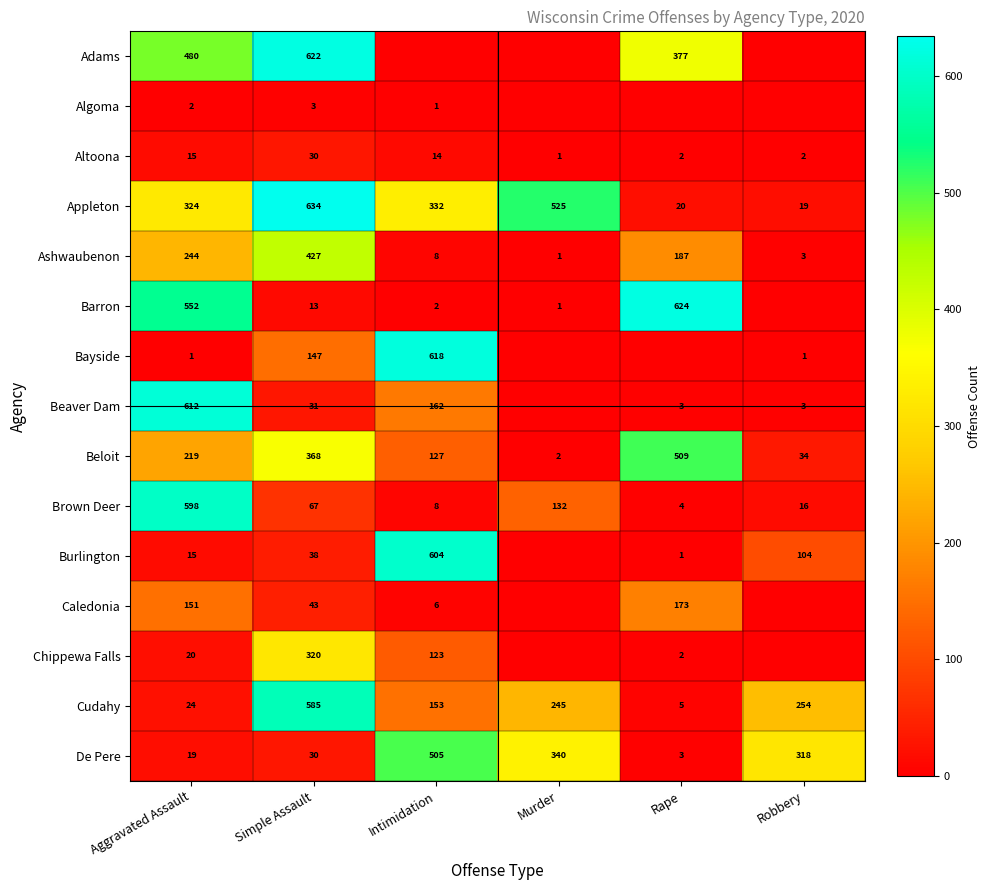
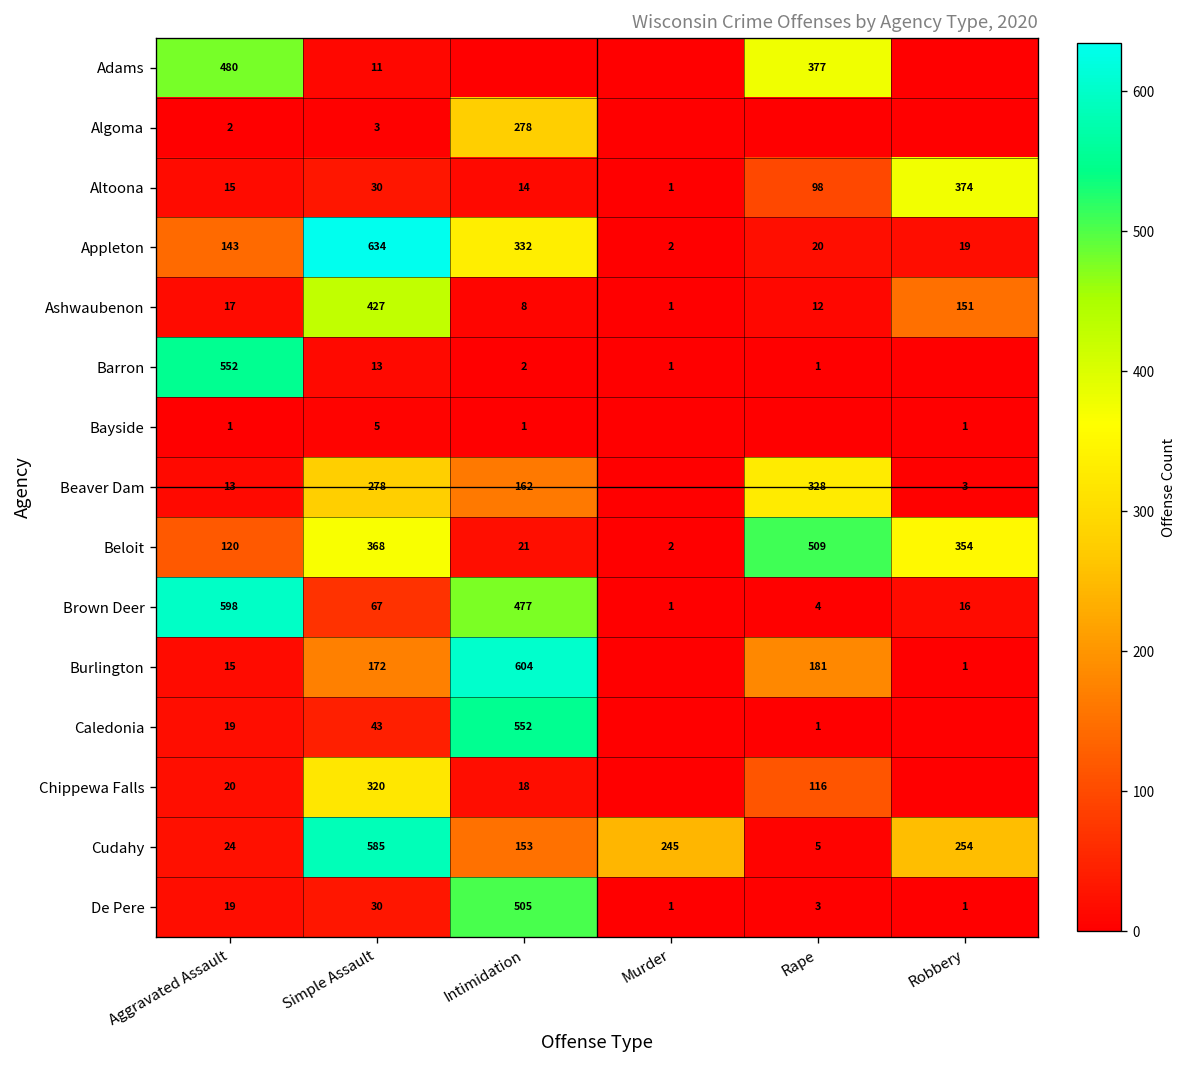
  {
    "Adams": {
      "Aggravated Assault": 480,
-     "Simple Assault": 622,
+     "Simple Assault": 11,
      "Rape": 377
    },
    "Algoma": {
      "Aggravated Assault": 2,
      "Simple Assault": 3,
-     "Intimidation": 1
+     "Intimidation": 278
    },
    "Altoona": {
      "Aggravated Assault": 15,
      "Simple Assault": 30,
      "Intimidation": 14,
      "Murder": 1,
-     "Rape": 2,
-     "Robbery": 2
+     "Rape": 98,
+     "Robbery": 374
    },
    "Appleton": {
-     "Aggravated Assault": 324,
+     "Aggravated Assault": 143,
      "Simple Assault": 634,
      "Intimidation": 332,
-     "Murder": 525,
+     "Murder": 2,
      "Rape": 20,
      "Robbery": 19
    },
    "Ashwaubenon": {
-     "Aggravated Assault": 244,
+     "Aggravated Assault": 17,
      "Simple Assault": 427,
      "Intimidation": 8,
      "Murder": 1,
-     "Rape": 187,
-     "Robbery": 3
+     "Rape": 12,
+     "Robbery": 151
    },
    "Barron": {
      "Aggravated Assault": 552,
      "Simple Assault": 13,
      "Intimidation": 2,
      "Murder": 1,
-     "Rape": 624
+     "Rape": 1
    },
    "Bayside": {
      "Aggravated Assault": 1,
-     "Simple Assault": 147,
-     "Intimidation": 618,
+     "Simple Assault": 5,
+     "Intimidation": 1,
      "Robbery": 1
    },
    "Beaver Dam": {
-     "Aggravated Assault": 612,
-     "Simple Assault": 31,
+     "Aggravated Assault": 13,
+     "Simple Assault": 278,
      "Intimidation": 162,
-     "Rape": 3,
+     "Rape": 328,
      "Robbery": 3
    },
    "Beloit": {
-     "Aggravated Assault": 219,
+     "Aggravated Assault": 120,
      "Simple Assault": 368,
-     "Intimidation": 127,
+     "Intimidation": 21,
      "Murder": 2,
      "Rape": 509,
-     "Robbery": 34
+     "Robbery": 354
    },
    "Brown Deer": {
      "Aggravated Assault": 598,
      "Simple Assault": 67,
-     "Intimidation": 8,
-     "Murder": 132,
+     "Intimidation": 477,
+     "Murder": 1,
      "Rape": 4,
      "Robbery": 16
    },
    "Burlington": {
      "Aggravated Assault": 15,
-     "Simple Assault": 38,
+     "Simple Assault": 172,
      "Intimidation": 604,
-     "Rape": 1,
-     "Robbery": 104
+     "Rape": 181,
+     "Robbery": 1
    },
    "Caledonia": {
-     "Aggravated Assault": 151,
+     "Aggravated Assault": 19,
      "Simple Assault": 43,
-     "Intimidation": 6,
-     "Rape": 173
+     "Intimidation": 552,
+     "Rape": 1
    },
    "Chippewa Falls": {
      "Aggravated Assault": 20,
      "Simple Assault": 320,
-     "Intimidation": 123,
-     "Rape": 2
+     "Intimidation": 18,
+     "Rape": 116
    },
    "Cudahy": {
      "Aggravated Assault": 24,
      "Simple Assault": 585,
      "Intimidation": 153,
      "Murder": 245,
      "Rape": 5,
      "Robbery": 254
    },
    "De Pere": {
      "Aggravated Assault": 19,
      "Simple Assault": 30,
      "Intimidation": 505,
-     "Murder": 340,
+     "Murder": 1,
      "Rape": 3,
-     "Robbery": 318
+     "Robbery": 1
    }
  }
